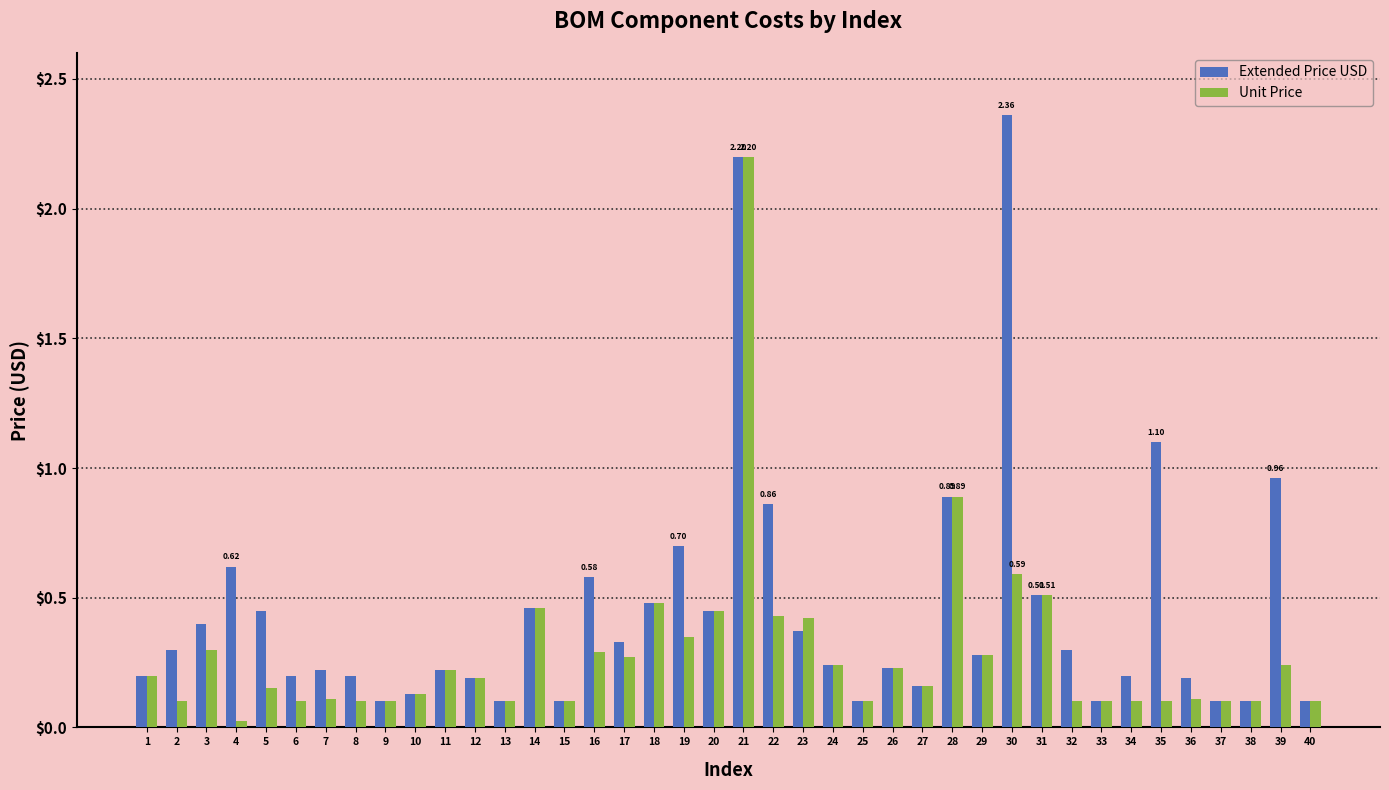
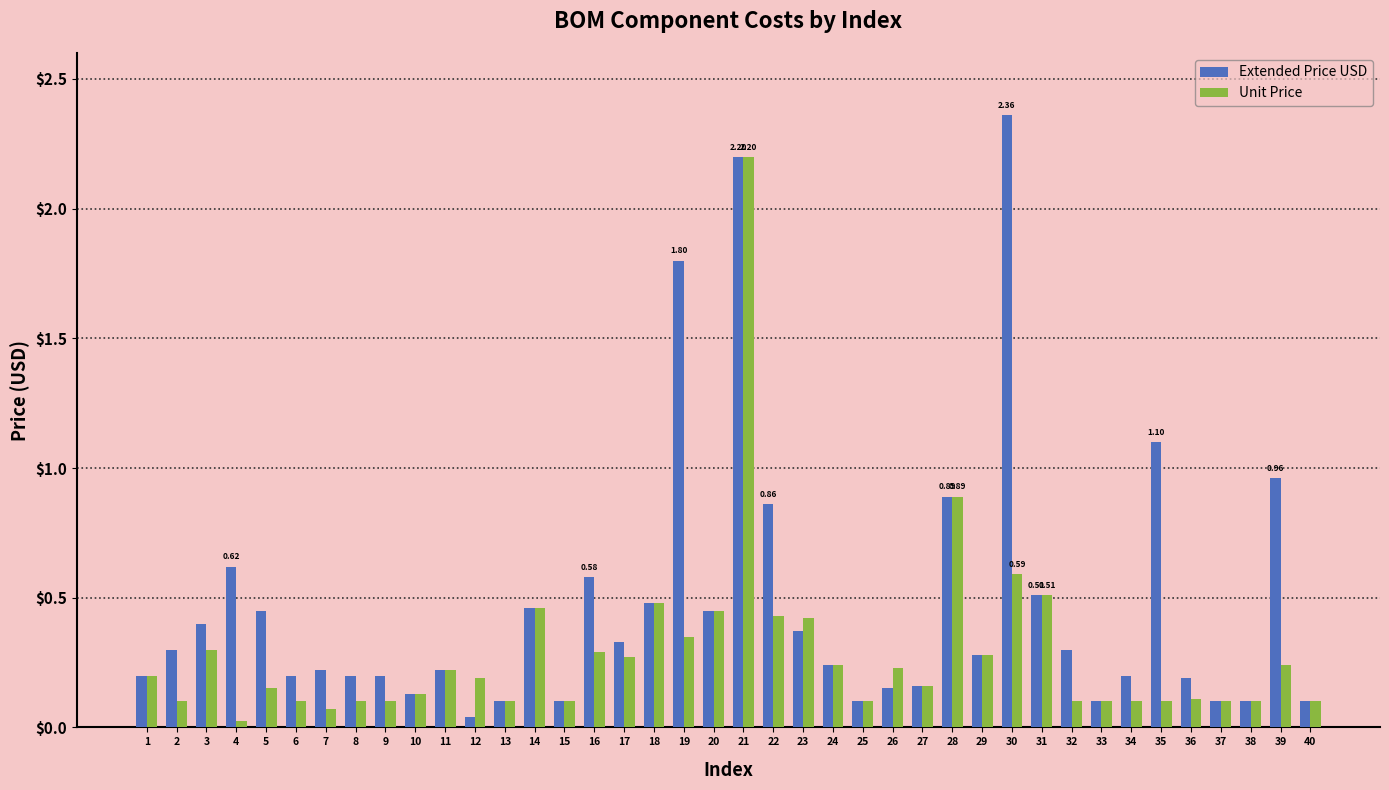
  {
    "Extended Price USD": {
      "4": "0.62",
-     "9": "$0.1",
-     "12": "$0.19",
+     "9": "$0.2",
+     "12": "$0.04",
      "16": "0.58",
-     "19": "0.70",
+     "19": "1.80",
      "22": "0.86",
-     "26": "$0.23",
+     "26": "$0.15",
      "30": "2.36",
      "35": "1.10",
      "39": "0.96"
    },
    "Unit Price": {
      "1": "$0.20",
      "2": "$0.10",
      "3": "$0.30",
      "4": "$0.02",
      "5": "$0.15",
      "6": "$0.10",
-     "7": "$0.11",
+     "7": "$0.07",
      "8": "$0.10",
      "9": "$0.10",
      "10": "$0.13",
      "11": "$0.22",
      "12": "$0.19",
      "13": "$0.10",
      "14": "$0.46",
      "15": "$0.10",
      "16": "$0.29",
      "17": "$0.27",
      "18": "$0.48",
      "19": "$0.35",
      "20": "$0.45",
      "22": "$0.43",
      "23": "$0.42",
      "24": "$0.24",
      "25": "$0.10",
      "26": "$0.23",
      "27": "$0.16",
      "29": "$0.28",
      "32": "$0.10",
      "33": "$0.10",
      "34": "$0.10",
      "35": "$0.10",
      "36": "$0.11",
      "37": "$0.10",
      "38": "$0.10",
      "39": "$0.24",
      "40": "$0.10"
    }
  }
